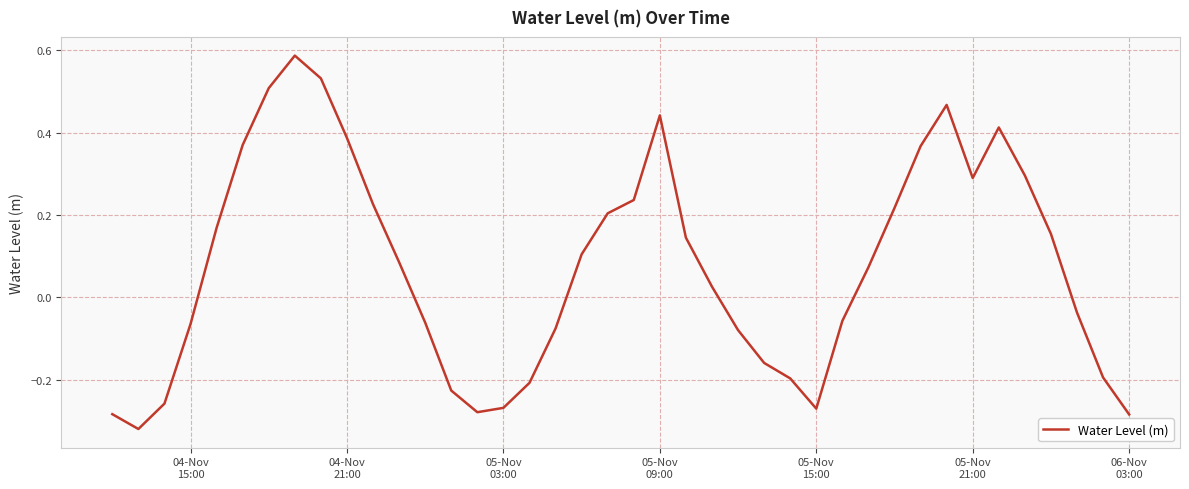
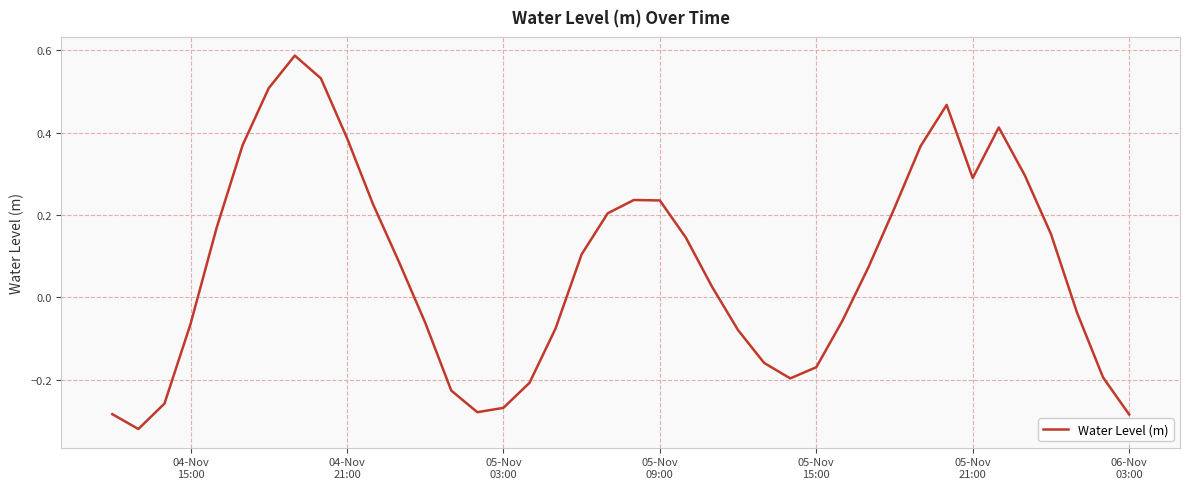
  {
    "04-Nov 15:00": -0.06,
    "04-Nov 21:00": 0.39,
    "05-Nov 03:00": -0.27,
-   "05-Nov 09:00": 0.44,
-   "05-Nov 15:00": -0.27,
+   "05-Nov 09:00": 0.24,
+   "05-Nov 15:00": -0.17,
    "05-Nov 21:00": 0.29,
    "06-Nov 03:00": -0.28
  }
